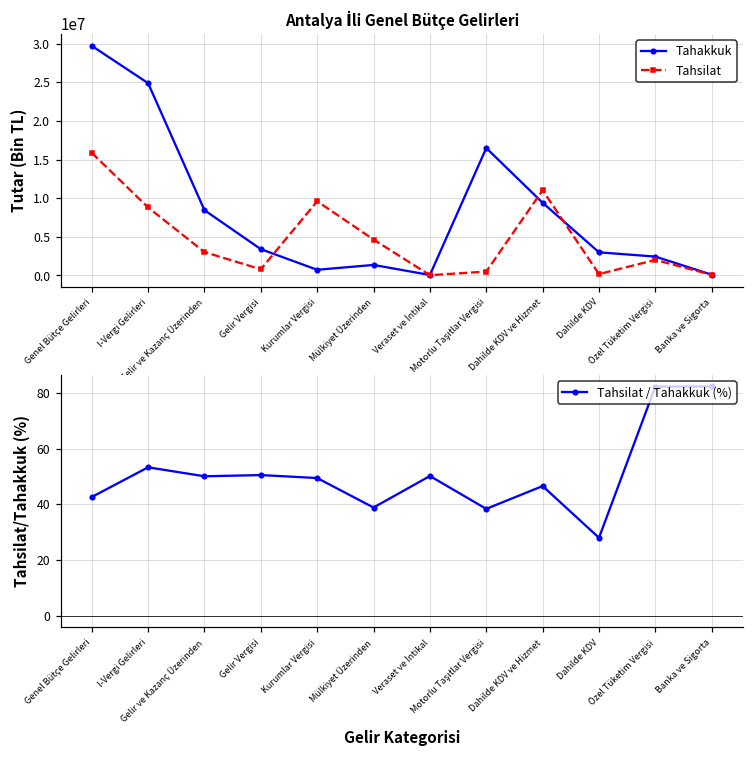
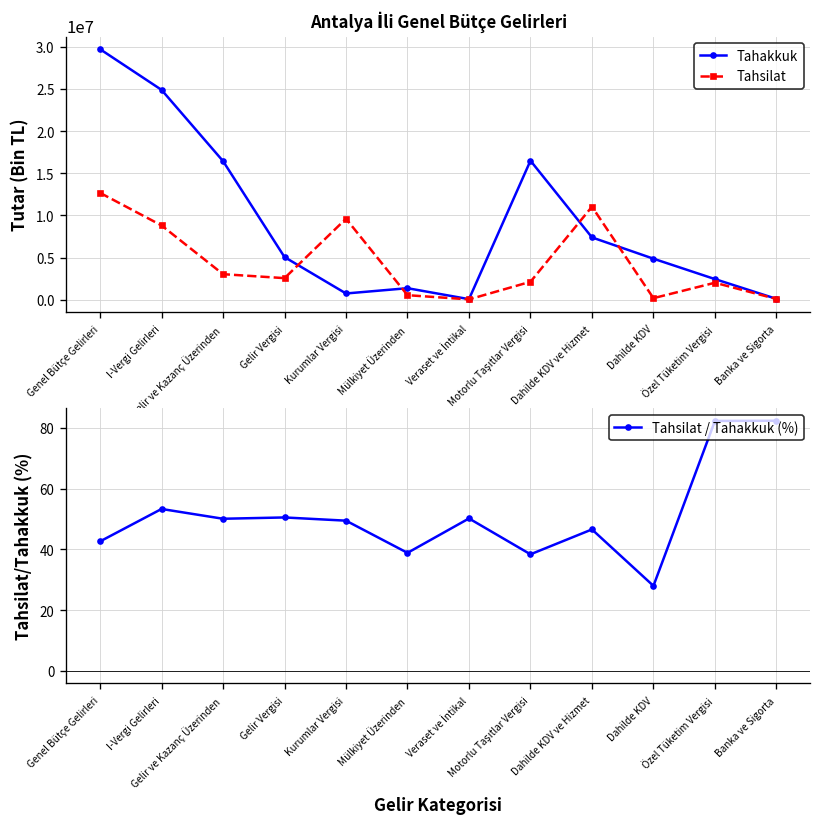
  {
    "Antalya İli Genel Bütçe Gelirleri": {
      "Tahakkuk": {
        "Genel Bütçe Gelirleri": 30000000,
        "I-Vergi Gelirleri": 25000000,
-       "Gelir ve Kazanç Üzerinden": 8000000,
-       "Gelir Vergisi": 3000000,
+       "Gelir ve Kazanç Üzerinden": 16000000,
+       "Gelir Vergisi": 5000000,
        "Kurumlar Vergisi": 1000000,
        "Mülkiyet Üzerinden": 1000000,
        "Motorlu Taşıtlar Vergisi": 16000000,
-       "Dahilde KDV ve Hizmet": 9000000,
-       "Dahilde KDV": 3000000,
+       "Dahilde KDV ve Hizmet": 7000000,
+       "Dahilde KDV": 5000000,
        "Özel Tüketim Vergisi": 2000000
      },
      "Tahsilat": {
-       "Genel Bütçe Gelirleri": 16000000,
+       "Genel Bütçe Gelirleri": 13000000,
        "I-Vergi Gelirleri": 9000000,
        "Gelir ve Kazanç Üzerinden": 3000000,
-       "Gelir Vergisi": 1000000,
+       "Gelir Vergisi": 3000000,
        "Kurumlar Vergisi": 10000000,
-       "Mülkiyet Üzerinden": 5000000,
-       "Motorlu Taşıtlar Vergisi": 0,
+       "Mülkiyet Üzerinden": 1000000,
+       "Motorlu Taşıtlar Vergisi": 2000000,
        "Dahilde KDV ve Hizmet": 11000000,
        "Dahilde KDV": 0,
        "Özel Tüketim Vergisi": 2000000
      }
    }
  }
